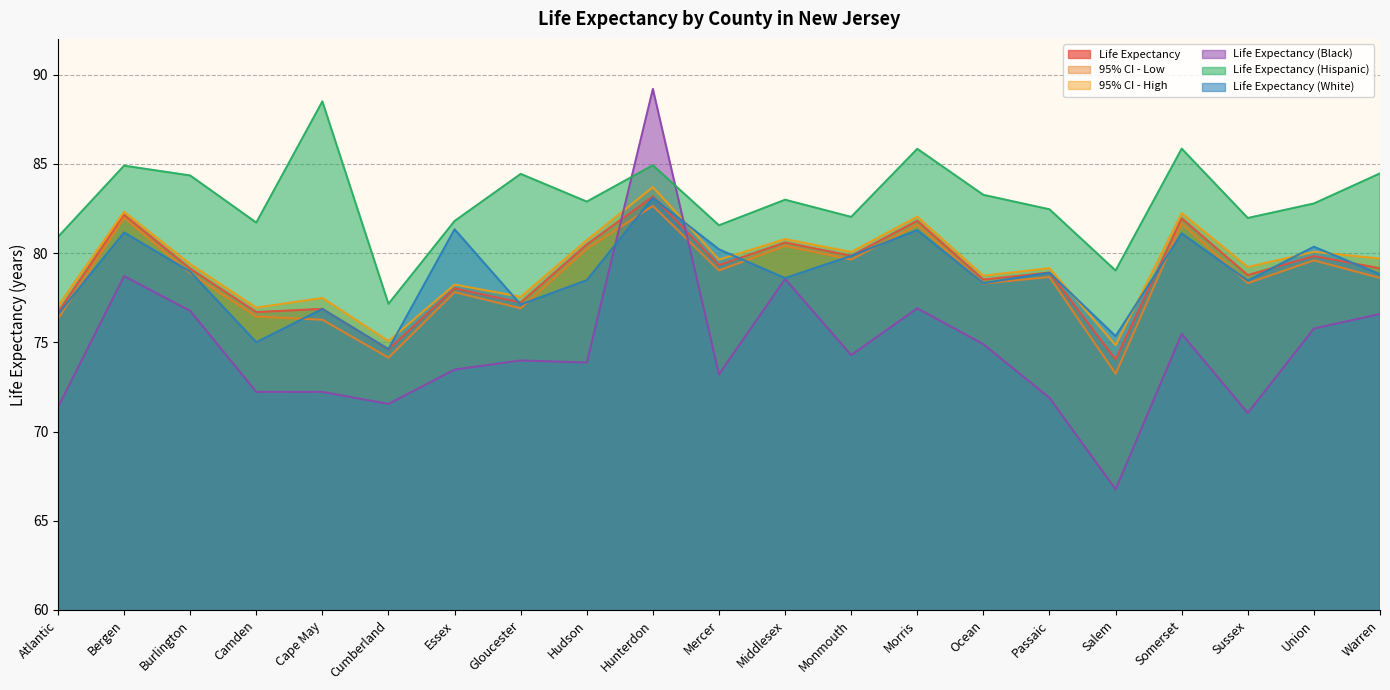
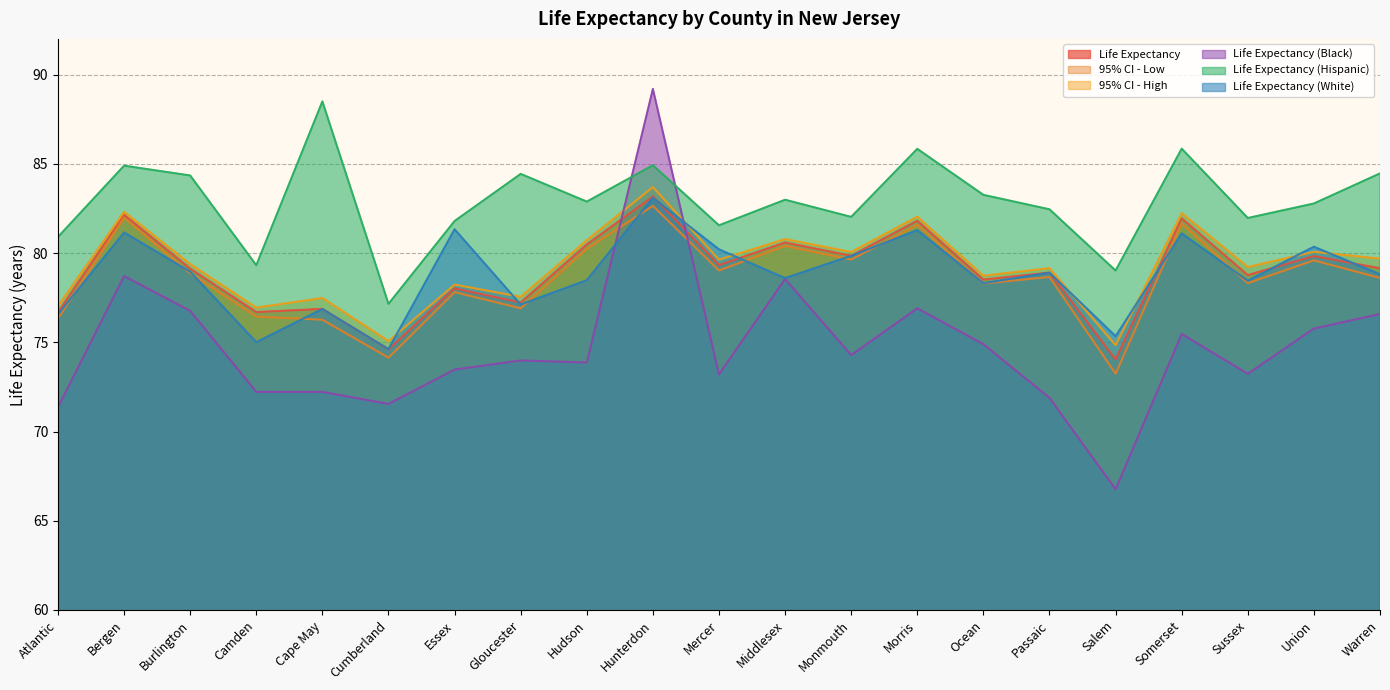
  {
    "Life Expectancy (Black)": {
      "Atlantic": 71.4,
      "Bergen": 78.7,
      "Burlington": 76.8,
      "Camden": 72.2,
      "Cape May": 72.2,
      "Cumberland": 71.5,
      "Essex": 73.5,
      "Gloucester": 74.0,
      "Hudson": 73.9,
      "Hunterdon": 89.2,
      "Mercer": 73.2,
      "Monmouth": 74.3,
      "Morris": 76.9,
      "Ocean": 74.9,
      "Passaic": 71.9,
      "Salem": 66.8,
      "Somerset": 75.5,
-     "Sussex": 71.0,
+     "Sussex": 73.2,
      "Union": 75.8,
      "Warren": 76.6
    },
    "Life Expectancy (Hispanic)": {
      "Atlantic": 80.9,
      "Bergen": 84.9,
      "Burlington": 84.3,
-     "Camden": 81.7,
+     "Camden": 79.3,
      "Cape May": 88.5,
      "Cumberland": 77.2,
      "Essex": 81.8,
      "Gloucester": 84.4,
      "Hudson": 82.9,
      "Hunterdon": 84.9,
      "Mercer": 81.6,
      "Middlesex": 83.0,
      "Monmouth": 82.0,
      "Morris": 85.8,
      "Ocean": 83.3,
      "Passaic": 82.5,
      "Salem": 79.0,
      "Somerset": 85.8,
      "Sussex": 82.0,
      "Union": 82.8,
      "Warren": 84.5
    },
    "Life Expectancy (White)": {
      "Bergen": 81.2,
      "Camden": 75.0,
      "Essex": 81.3,
      "Hudson": 78.5,
      "Mercer": 80.2,
      "Morris": 81.3,
      "Salem": 75.3,
      "Somerset": 81.1,
      "Union": 80.4,
      "Warren": 78.8
    }
  }
